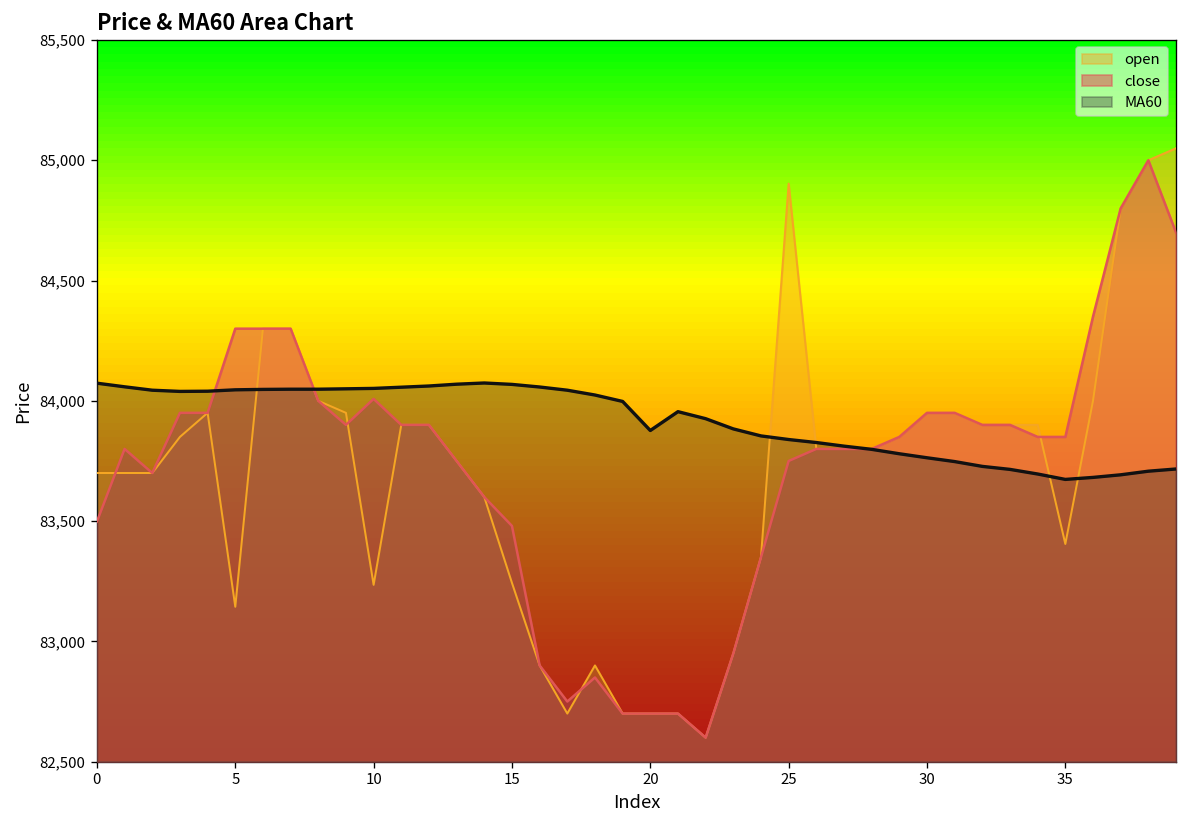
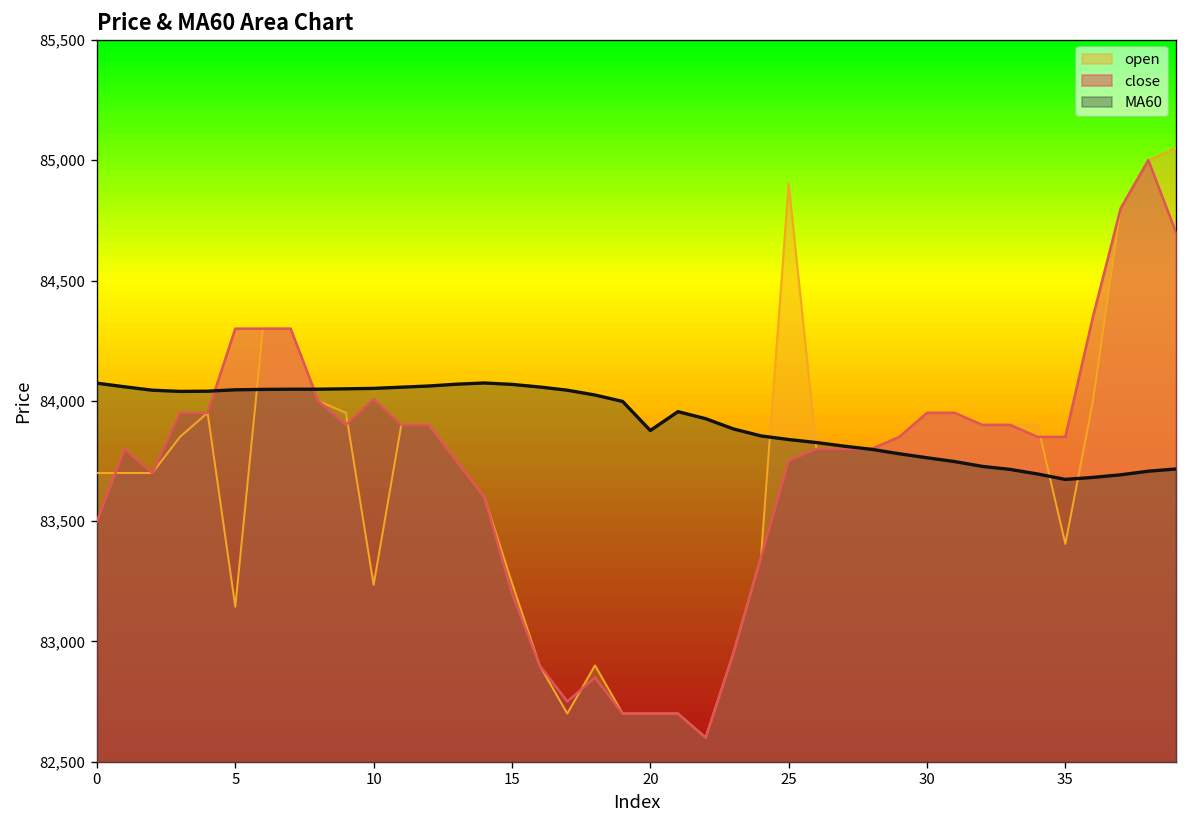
  {
    "close": {
      "0": "83,500",
      "5": "84,300",
      "10": "84,010",
-     "15": "83,480",
+     "15": "83,200",
      "25": "83,750",
      "35": "83,850"
    },
    "open": {
      "0": "83,700",
      "5": "83,140",
      "10": "83,240",
      "15": "83,240",
      "25": "84,900",
      "35": "83,410"
    },
    "MA60": {
      "0": "84,070",
      "5": "84,050",
      "10": "84,050",
      "15": "84,070",
      "20": "83,880",
      "25": "83,840",
      "30": "83,760",
      "35": "83,670"
    }
  }
